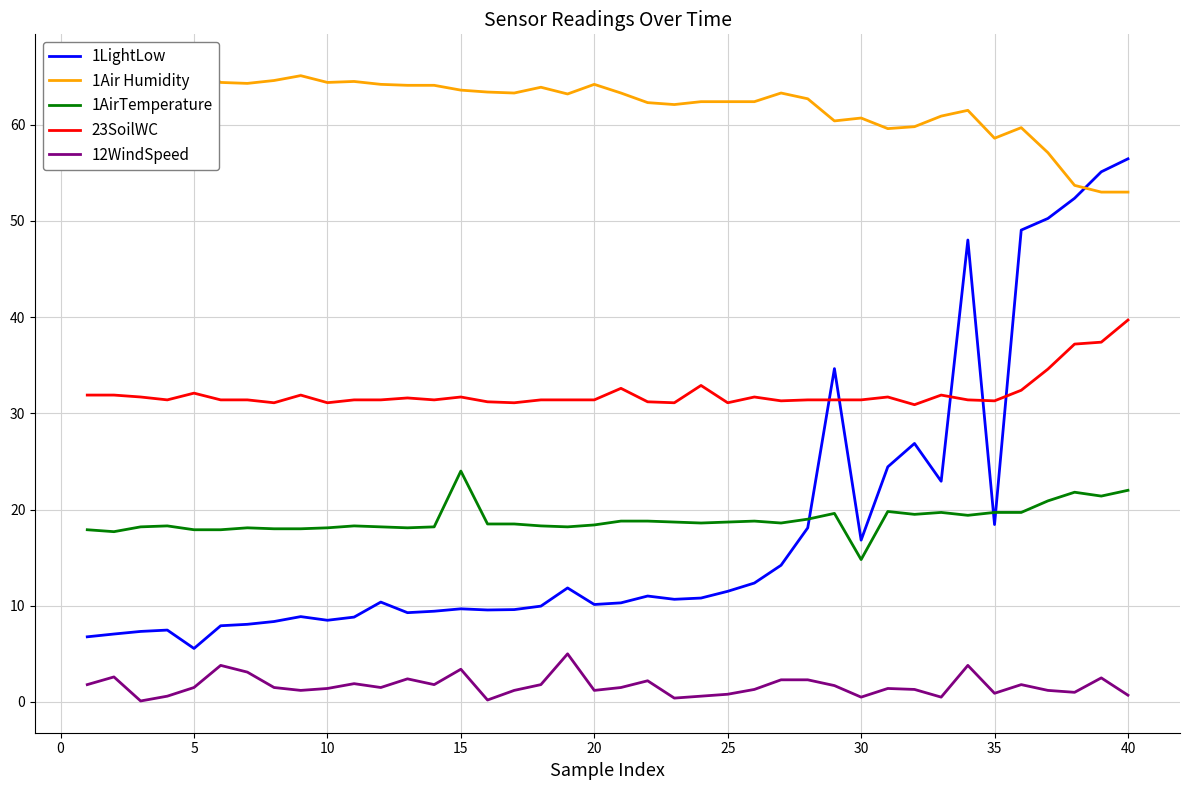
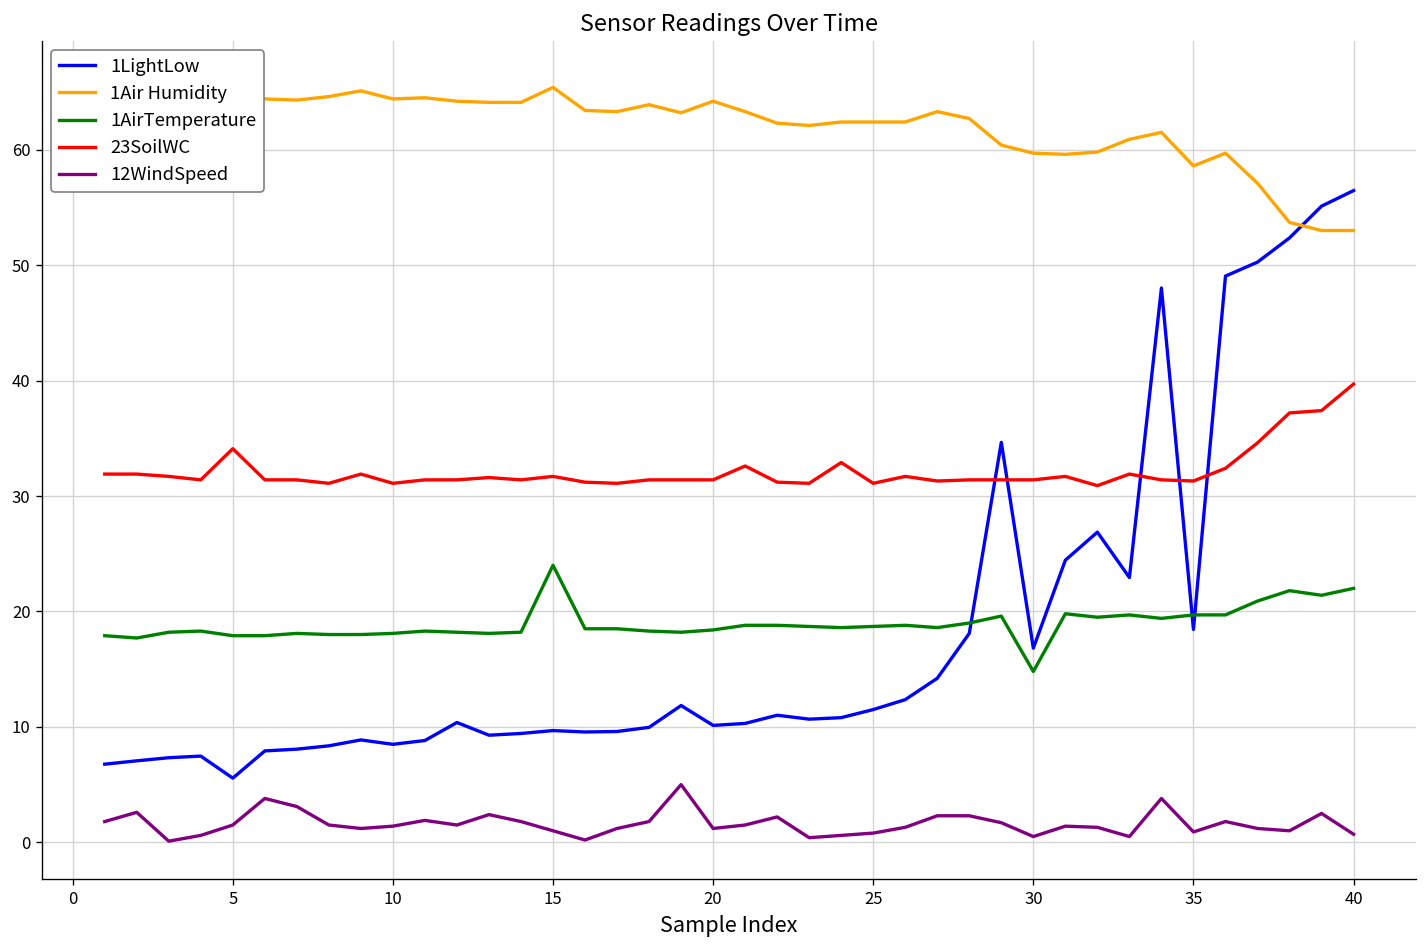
  {
    "1LightLow": {
      "5": 6,
      "10": 8,
      "15": 10,
      "20": 10,
      "25": 12,
      "30": 17,
      "35": 18,
      "40": 56
    },
    "1Air Humidity": {
      "10": 64,
-     "15": 64,
+     "15": 65,
      "20": 64,
      "25": 62,
-     "30": 61,
+     "30": 60,
      "35": 59,
      "40": 53
    },
    "1AirTemperature": {
      "5": 18,
      "10": 18,
      "15": 24,
      "20": 18,
      "25": 19,
      "30": 15,
      "35": 20,
      "40": 22
    },
    "23SoilWC": {
-     "5": 32,
+     "5": 34,
      "10": 31,
      "15": 32,
      "20": 31,
      "25": 31,
      "30": 31,
      "35": 31,
      "40": 40
    },
    "12WindSpeed": {
      "5": 2,
      "10": 1,
-     "15": 3,
+     "15": 1,
      "20": 1,
      "25": 1,
      "30": 1,
      "35": 1,
      "40": 1
    }
  }
